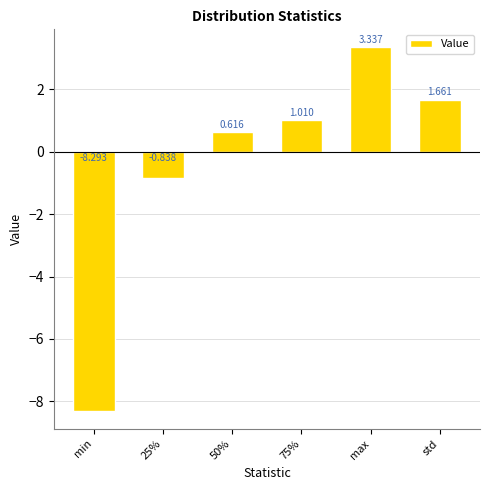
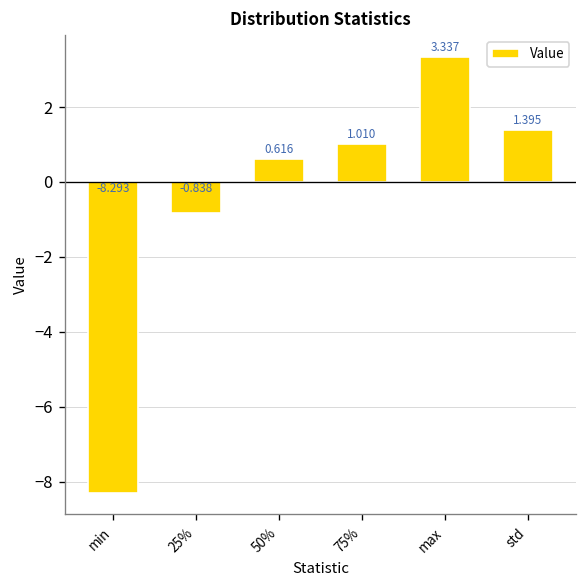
  {
    "min": -8.293,
    "25%": -0.838,
    "50%": 0.616,
    "75%": 1.010,
    "max": 3.337,
-   "std": 1.661
+   "std": 1.395
  }
